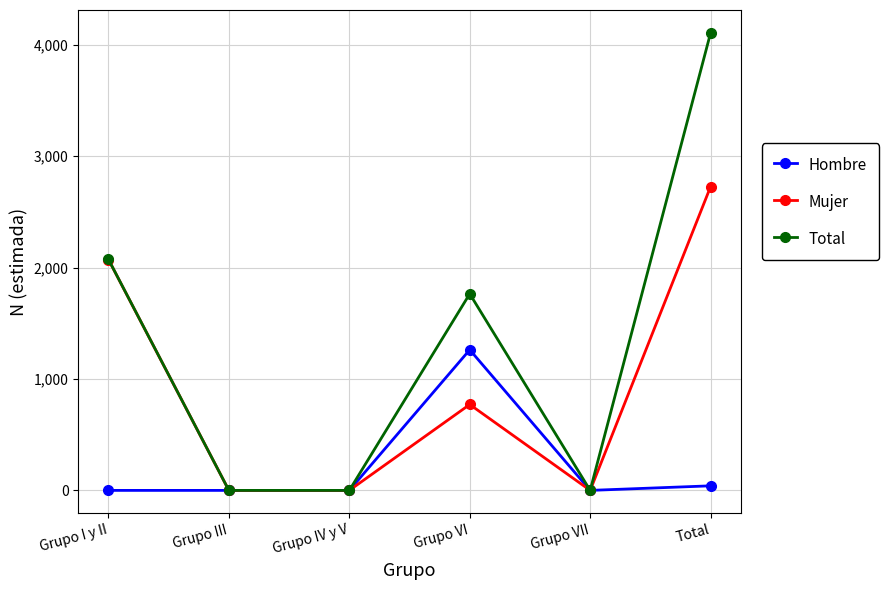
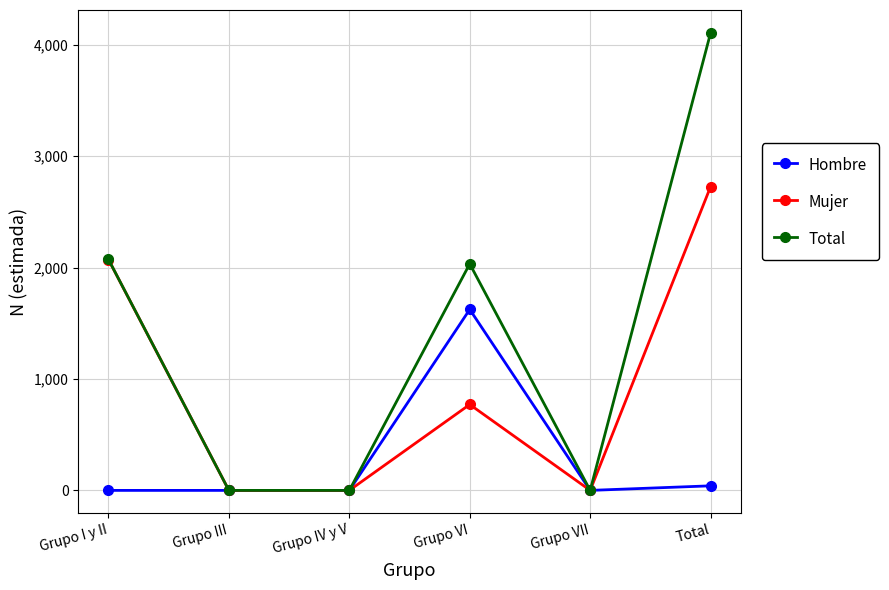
  {
    "Hombre": {
      "Grupo I y II": "0",
-     "Grupo VI": "1,260",
+     "Grupo VI": "1,620",
      "Total": "40"
    },
    "Mujer": {
      "Grupo VI": "770",
      "Total": "2,730"
    },
    "Total": {
-     "Grupo VI": "1,760",
+     "Grupo VI": "2,030",
      "Total": "4,110"
    }
  }
